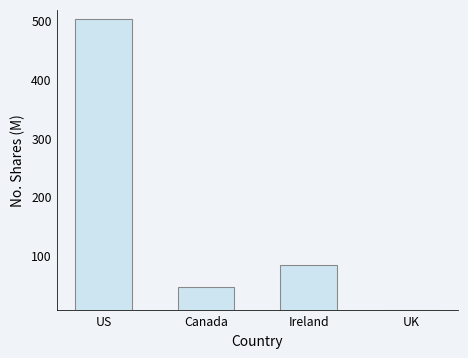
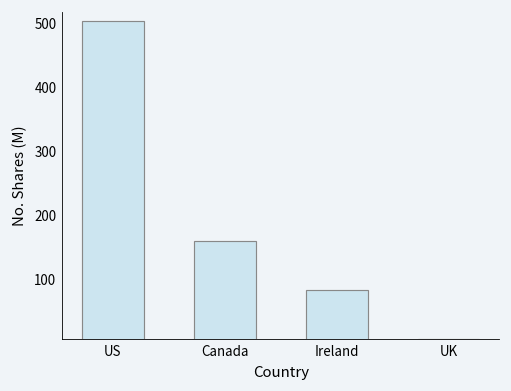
  {
    "US": 500,
-   "Canada": 50,
+   "Canada": 160,
    "Ireland": 80,
    "UK": 10
  }
